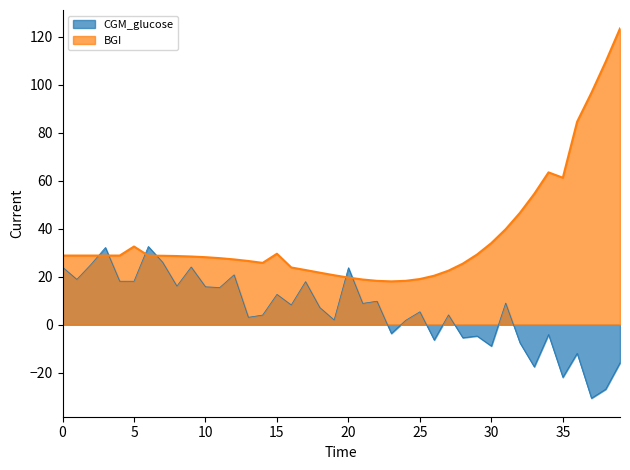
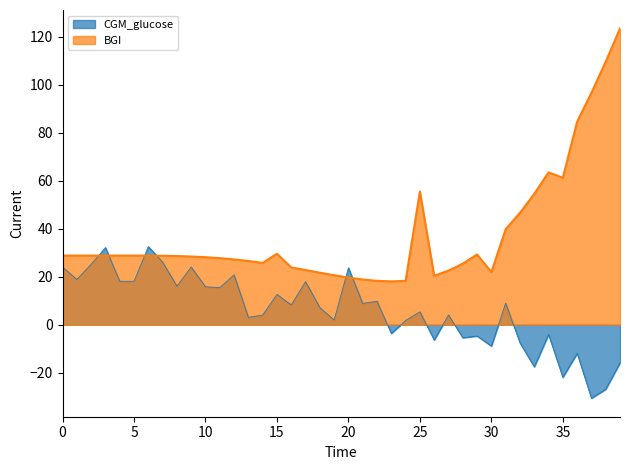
  {
    "BGI": {
      "0": 29,
-     "5": 33,
+     "5": 29,
      "10": 28,
      "15": 30,
      "20": 20,
-     "25": 19,
-     "30": 34,
+     "25": 56,
+     "30": 22,
      "35": 61
    }
  }
